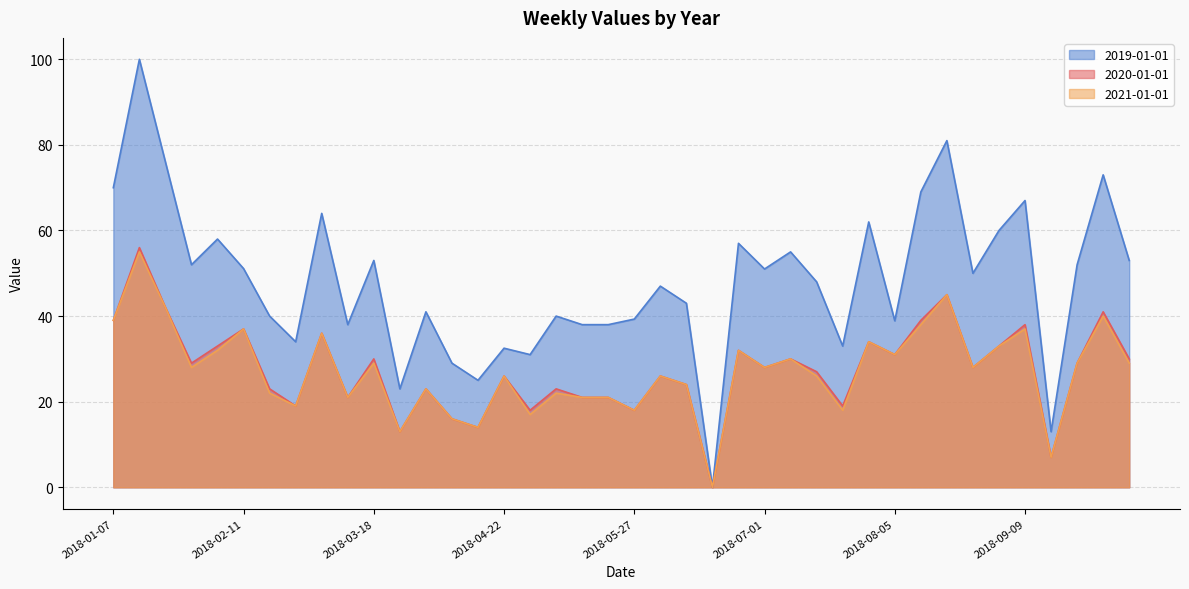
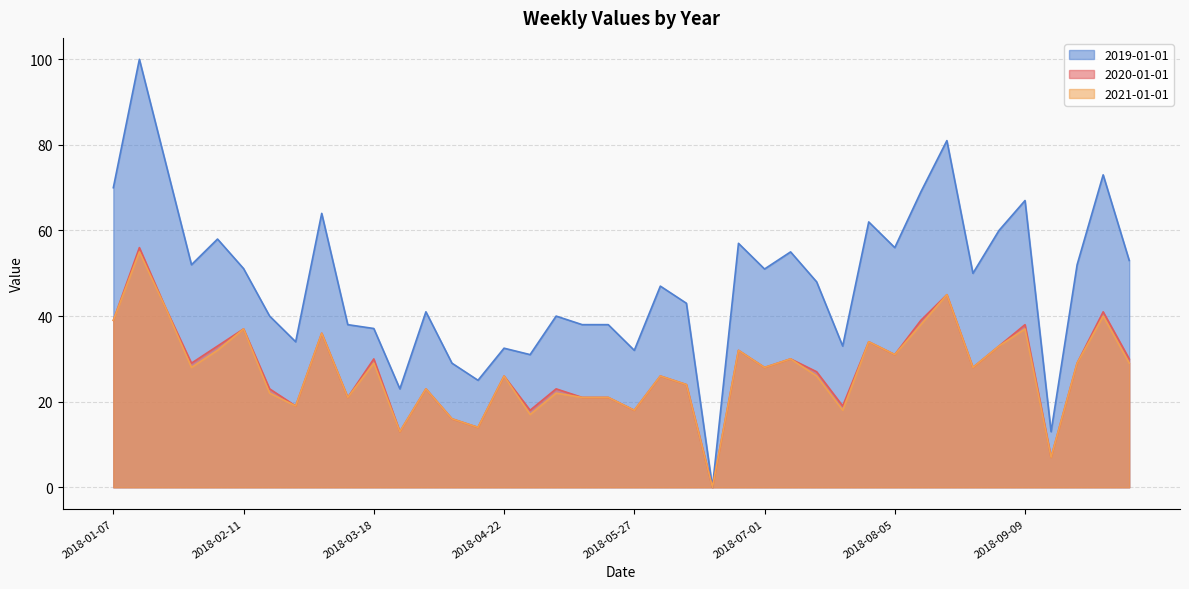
  {
    "2019-01-01": {
      "2018-01-07": 70,
      "2018-02-11": 51,
-     "2018-03-18": 53,
+     "2018-03-18": 37,
      "2018-04-22": 33,
-     "2018-05-27": 39,
+     "2018-05-27": 32,
      "2018-07-01": 51,
-     "2018-08-05": 39,
+     "2018-08-05": 56,
      "2018-09-09": 67
    }
  }
